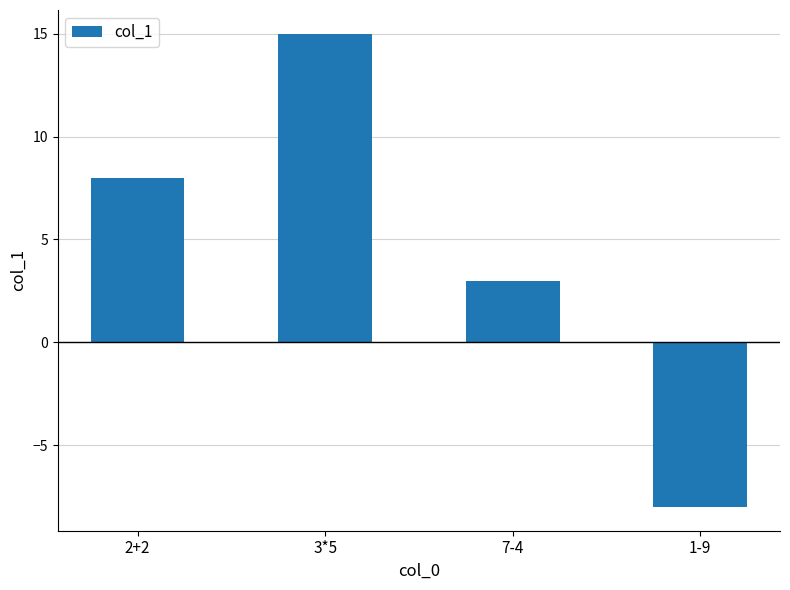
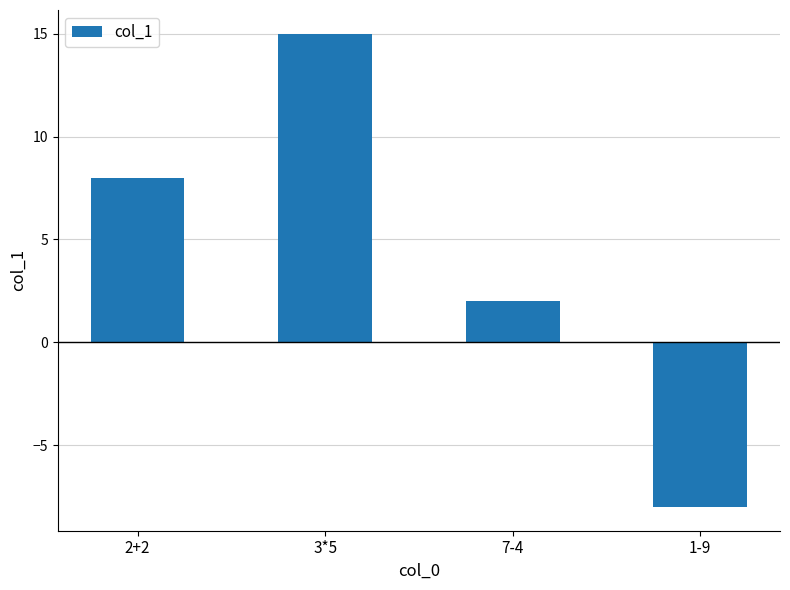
  {
    "2+2": 8,
    "3*5": 15,
-   "7-4": 3,
+   "7-4": 2,
    "1-9": -8
  }
